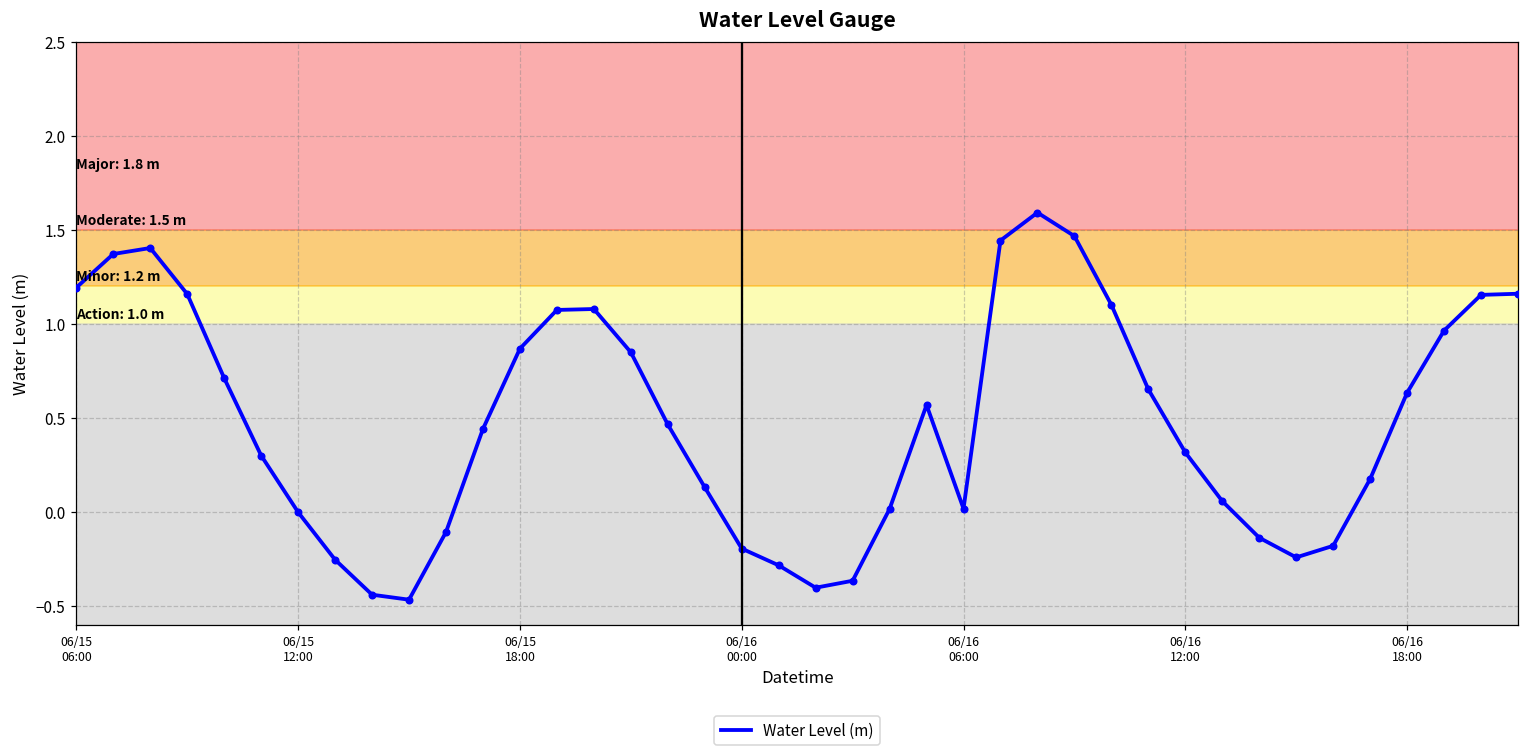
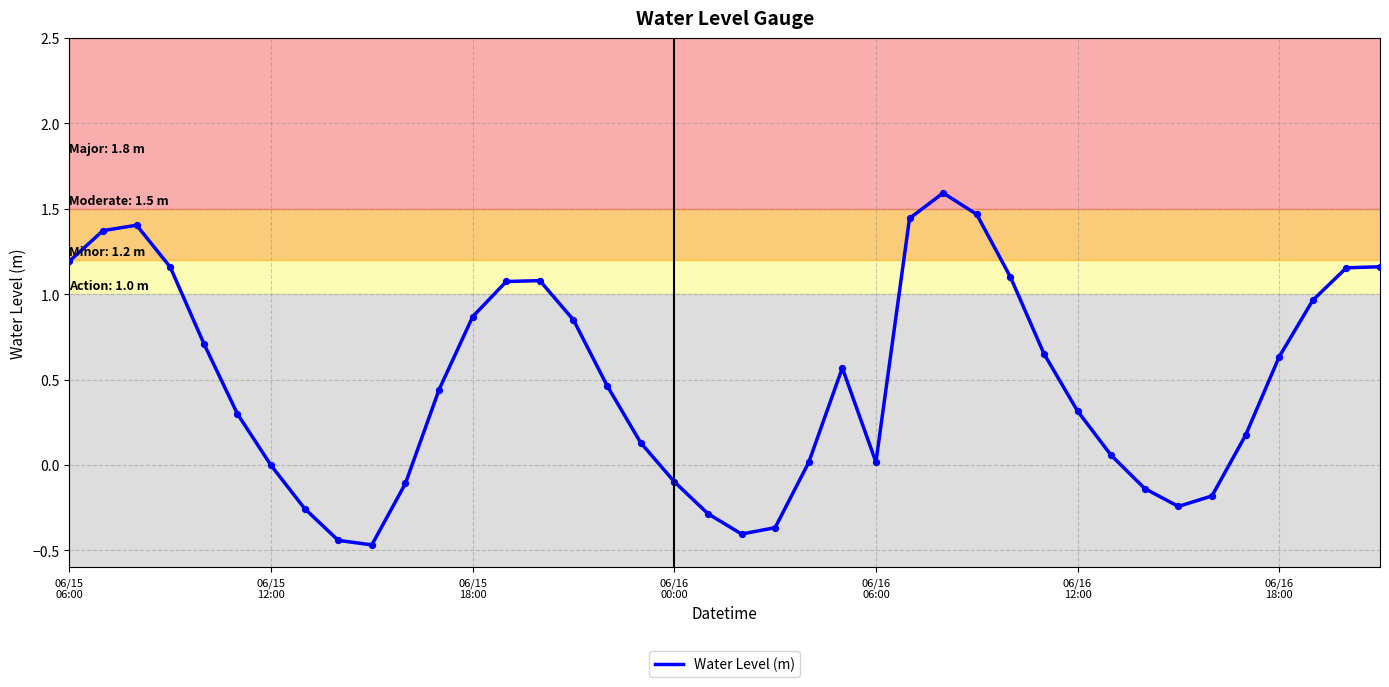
  {
    "06/15 12:00": 0.00,
    "06/15 18:00": 0.87,
-   "06/16 00:00": -0.20,
+   "06/16 00:00": -0.10,
    "06/16 06:00": 0.02,
    "06/16 12:00": 0.32,
    "06/16 18:00": 0.63
  }
